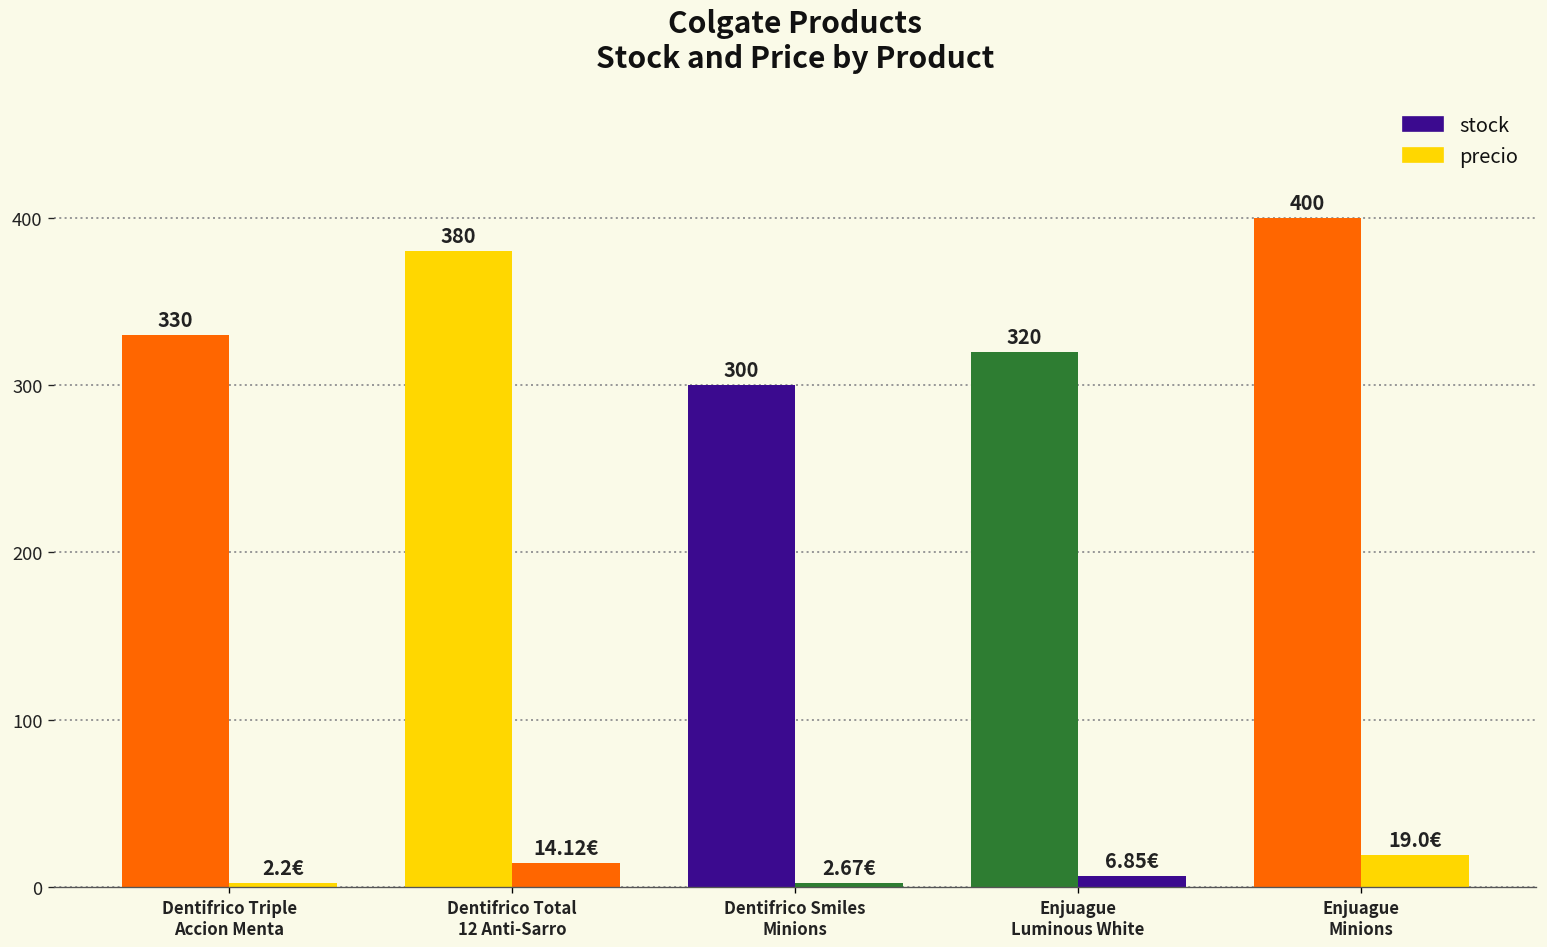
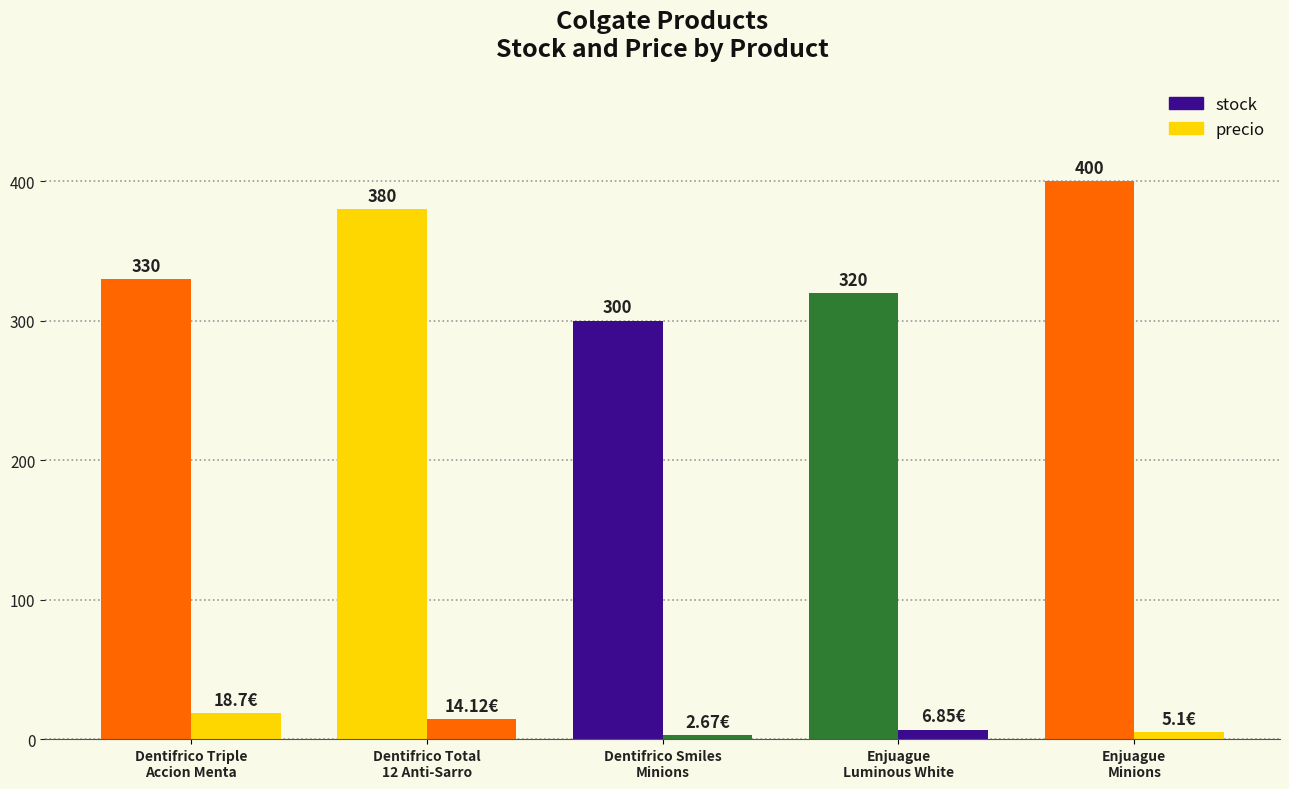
  {
    "precio": {
-     "Dentifrico Triple Accion Menta": "2.2€",
+     "Dentifrico Triple Accion Menta": "18.7€",
      "Dentifrico Total 12 Anti-Sarro": "14.12€",
      "Dentifrico Smiles Minions": "2.67€",
      "Enjuague Luminous White": "6.85€",
-     "Enjuague Minions": "19.0€"
+     "Enjuague Minions": "5.1€"
    }
  }
